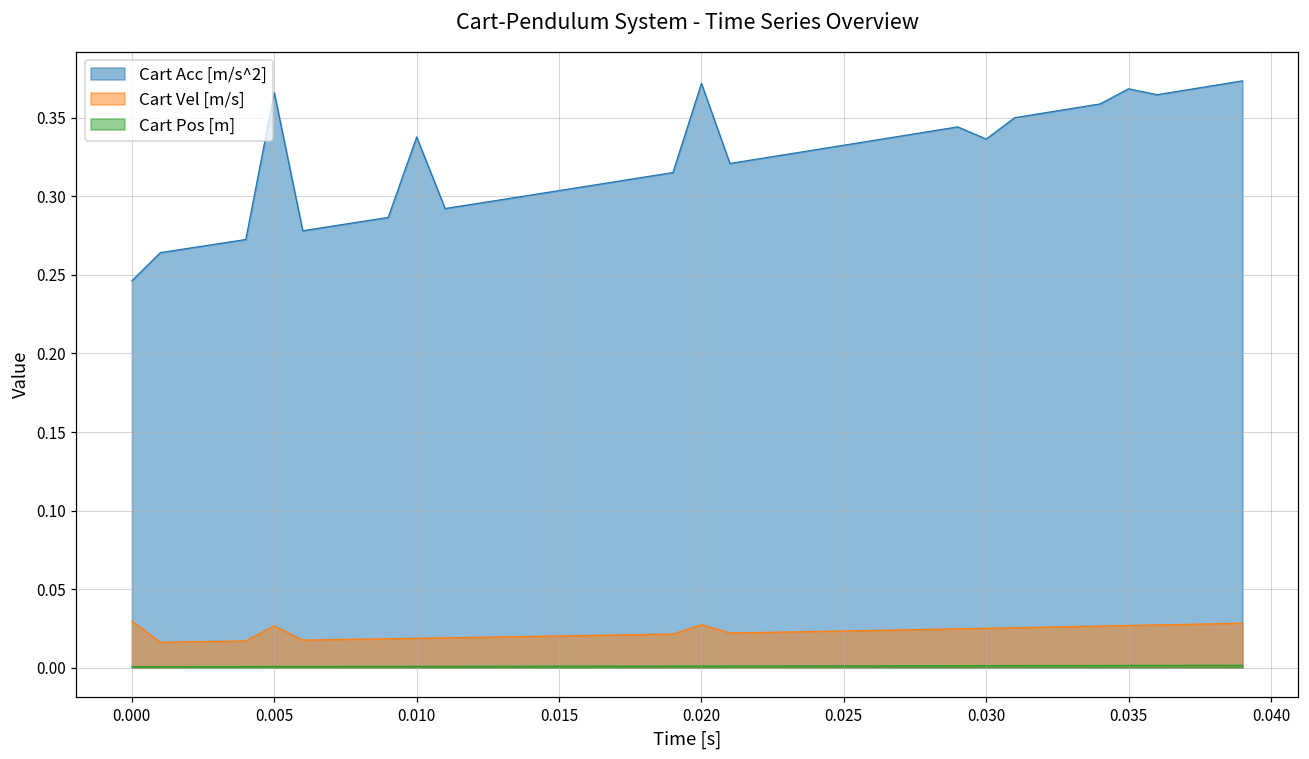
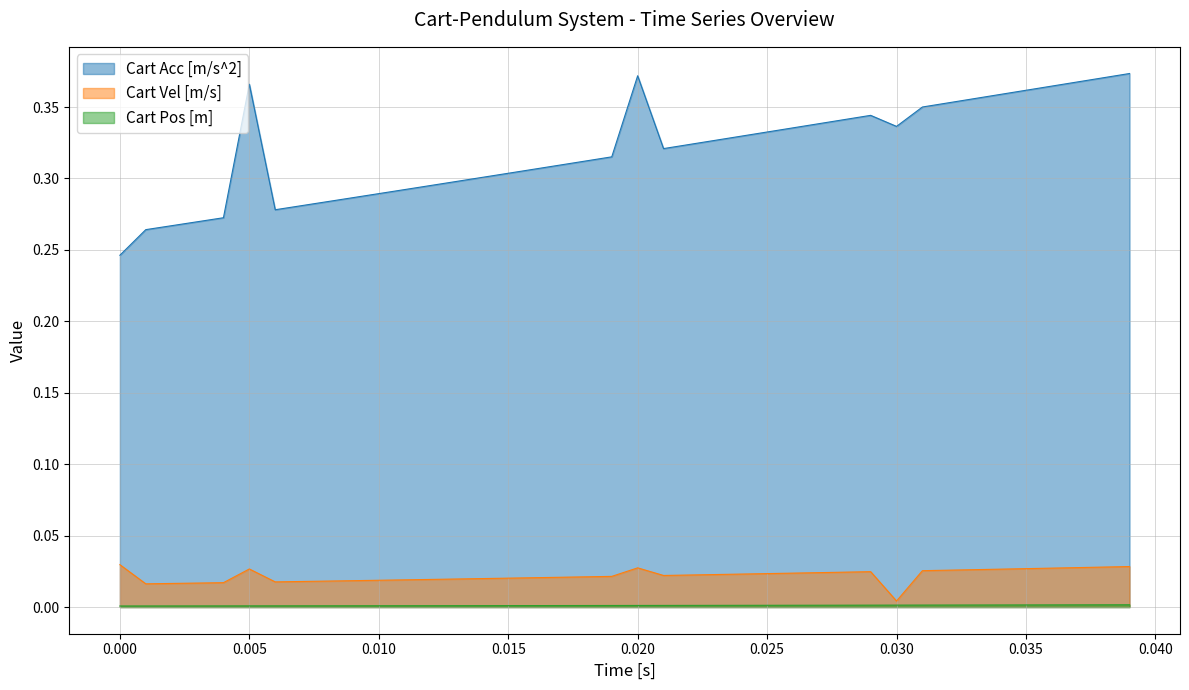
  {
    "Cart Acc [m/s^2]": {
      "0.000": 0.246,
      "0.005": 0.366,
-     "0.010": 0.338,
+     "0.010": 0.289,
      "0.015": 0.304,
      "0.020": 0.372,
      "0.025": 0.333,
      "0.030": 0.336,
-     "0.035": 0.368
+     "0.035": 0.362
    },
    "Cart Vel [m/s]": {
      "0.000": 0.030,
      "0.005": 0.027,
      "0.010": 0.019,
      "0.015": 0.020,
      "0.020": 0.027,
      "0.025": 0.023,
-     "0.030": 0.025,
+     "0.030": 0.004,
      "0.035": 0.027
    },
    "Cart Pos [m]": {
      "0.000": 0.001,
      "0.005": 0.001,
      "0.010": 0.001,
      "0.015": 0.001,
      "0.020": 0.001,
      "0.025": 0.001,
      "0.030": 0.001,
      "0.035": 0.001
    }
  }
